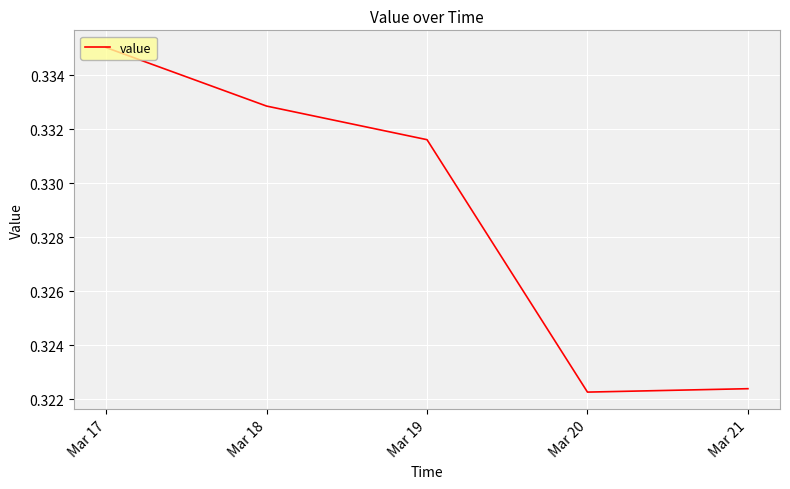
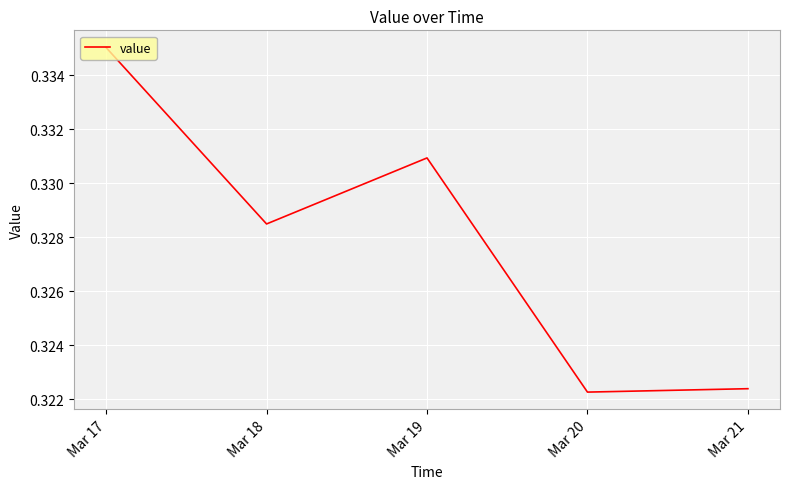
  {
-   "Mar 18": 0.3329,
-   "Mar 19": 0.3316,
+   "Mar 18": 0.3285,
+   "Mar 19": 0.3309,
    "Mar 20": 0.3223,
    "Mar 21": 0.3224
  }
